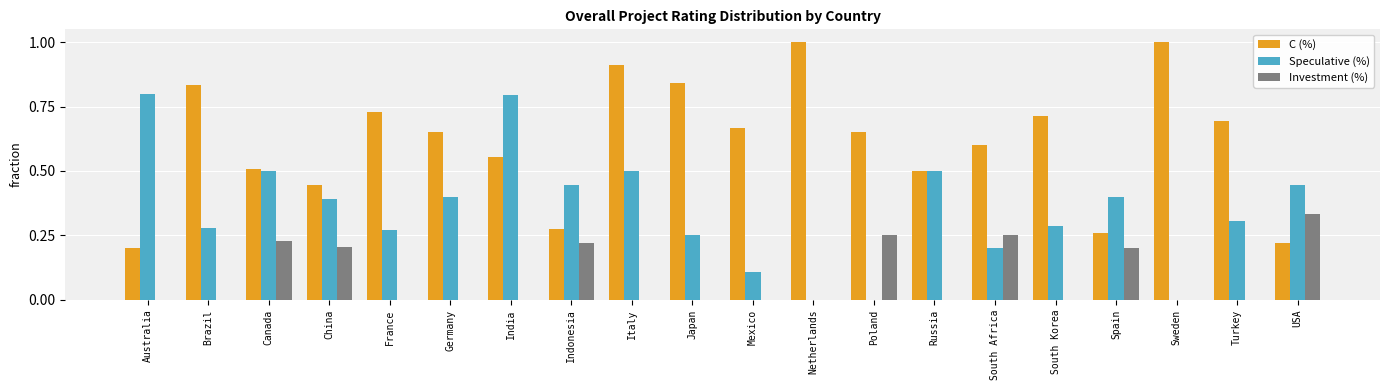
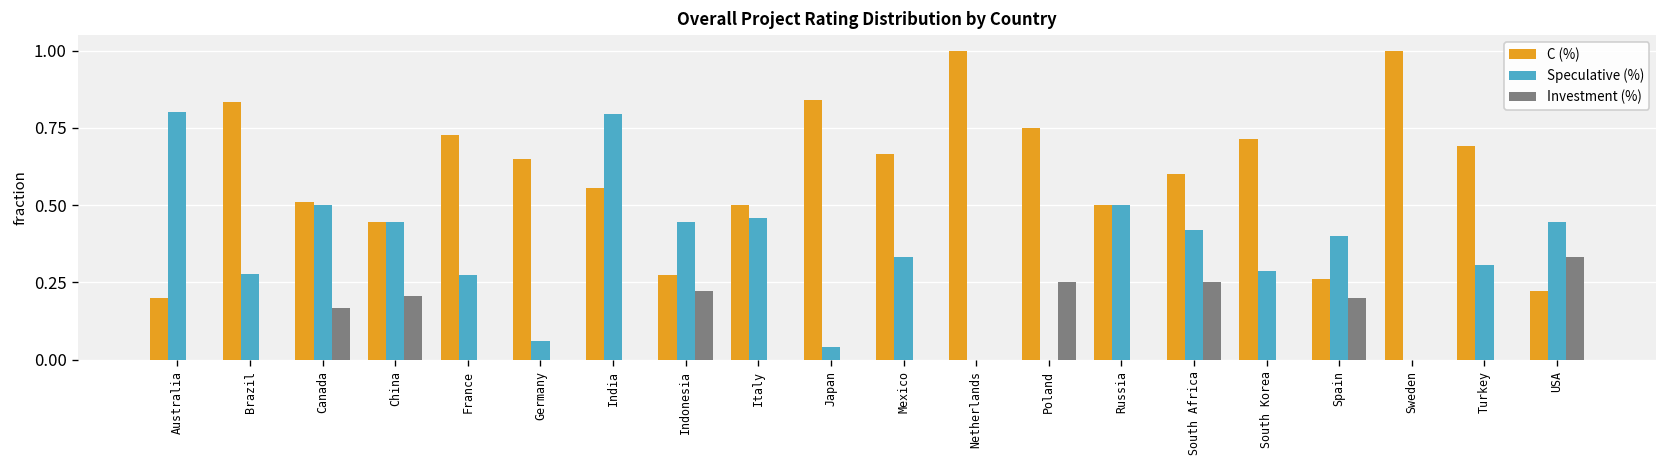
  {
    "C (%)": {
      "Australia": 0.20,
      "Brazil": 0.83,
      "Canada": 0.51,
      "China": 0.44,
      "France": 0.73,
      "Germany": 0.65,
      "India": 0.56,
      "Indonesia": 0.28,
-     "Italy": 0.91,
+     "Italy": 0.50,
      "Japan": 0.84,
      "Mexico": 0.67,
      "Netherlands": 1.00,
-     "Poland": 0.65,
+     "Poland": 0.75,
      "Russia": 0.50,
      "South Africa": 0.60,
      "South Korea": 0.71,
      "Spain": 0.26,
      "Sweden": 1.00,
      "Turkey": 0.69,
      "USA": 0.22
    },
    "Speculative (%)": {
      "Australia": 0.80,
      "Brazil": 0.28,
      "Canada": 0.50,
-     "China": 0.39,
+     "China": 0.44,
      "France": 0.27,
-     "Germany": 0.40,
+     "Germany": 0.06,
      "India": 0.80,
      "Indonesia": 0.44,
-     "Italy": 0.50,
-     "Japan": 0.25,
-     "Mexico": 0.11,
+     "Italy": 0.46,
+     "Japan": 0.04,
+     "Mexico": 0.33,
      "Netherlands": 0.00,
      "Poland": 0.00,
      "Russia": 0.50,
-     "South Africa": 0.20,
+     "South Africa": 0.42,
      "South Korea": 0.29,
      "Spain": 0.40,
      "Sweden": 0.00,
      "Turkey": 0.31,
      "USA": 0.44
    },
    "Investment (%)": {
      "Australia": 0.00,
      "Brazil": 0.00,
-     "Canada": 0.23,
+     "Canada": 0.17,
      "China": 0.21,
      "France": 0.00,
      "Germany": 0.00,
      "India": 0.00,
      "Indonesia": 0.22,
      "Italy": 0.00,
      "Japan": 0.00,
      "Mexico": 0.00,
      "Netherlands": 0.00,
      "Poland": 0.25,
      "Russia": 0.00,
      "South Africa": 0.25,
      "South Korea": 0.00,
      "Spain": 0.20,
      "Sweden": 0.00,
      "Turkey": 0.00,
      "USA": 0.33
    }
  }
